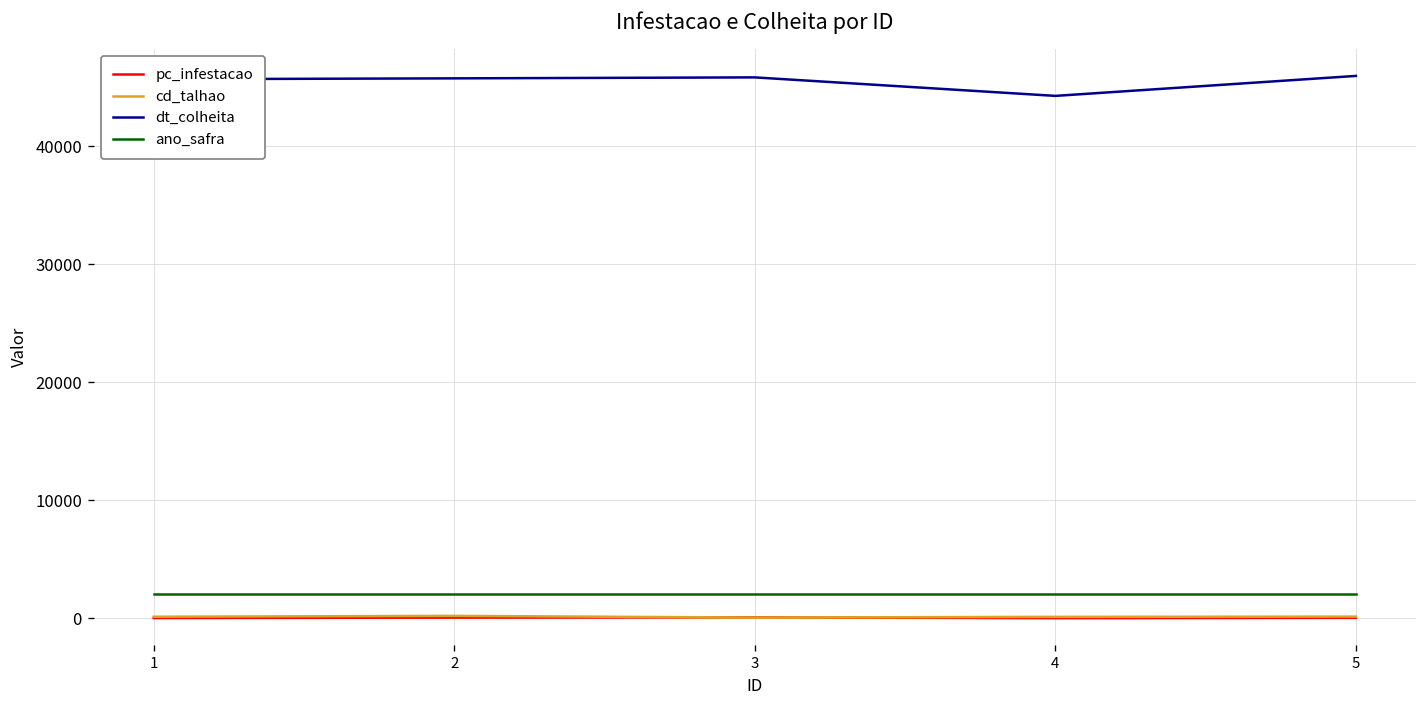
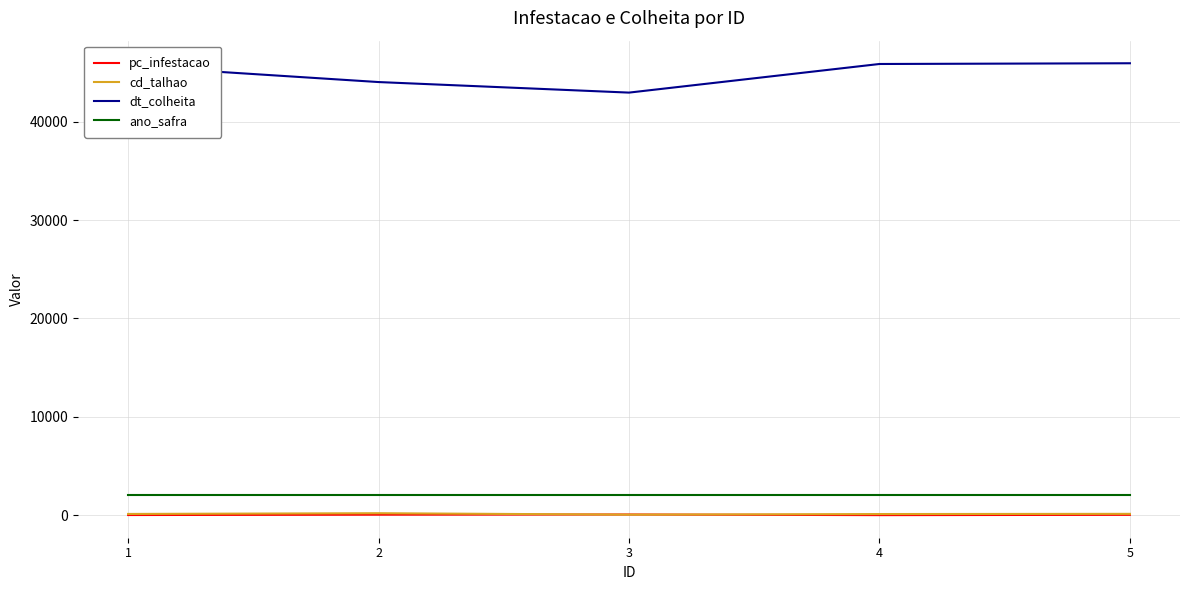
  {
    "dt_colheita": {
-     "2": 46000,
-     "3": 46000,
-     "4": 44000,
+     "2": 44000,
+     "3": 43000,
+     "4": 46000,
      "5": 46000
    },
    "ano_safra": {
      "1": 2000,
      "2": 2000,
      "3": 2000,
      "4": 2000,
      "5": 2000
    }
  }
